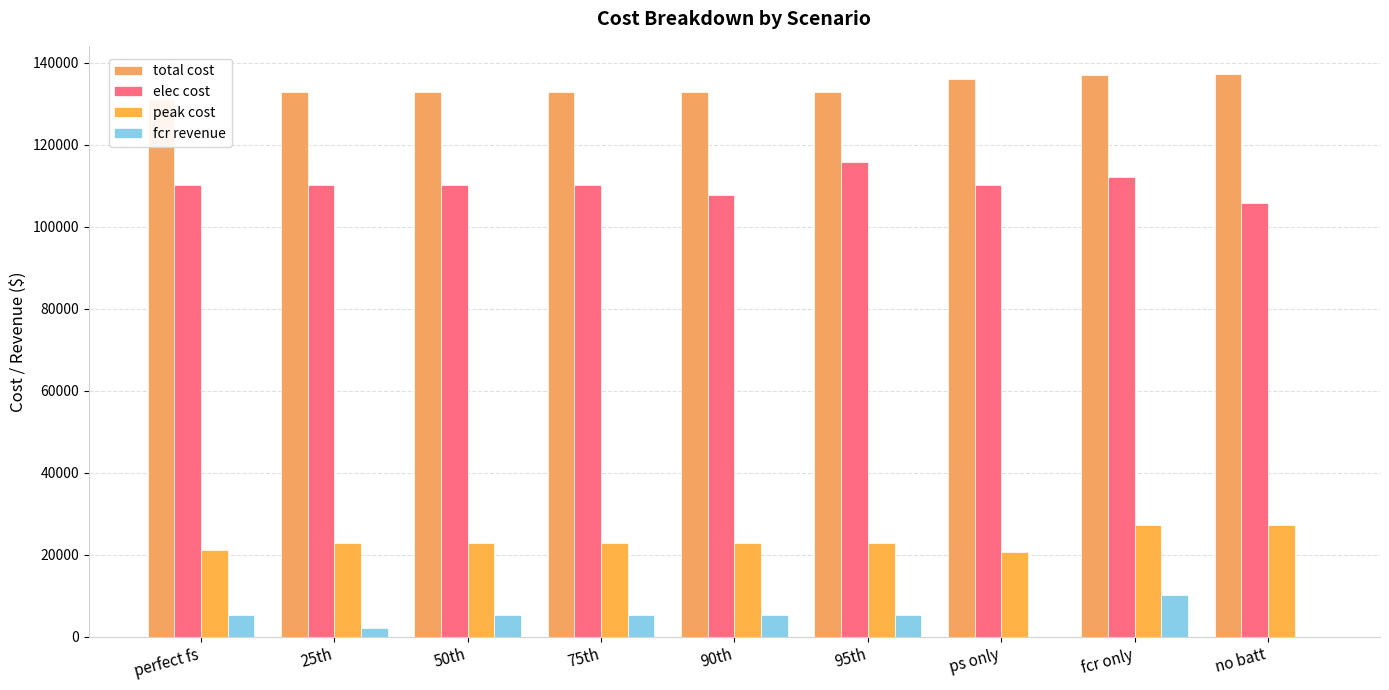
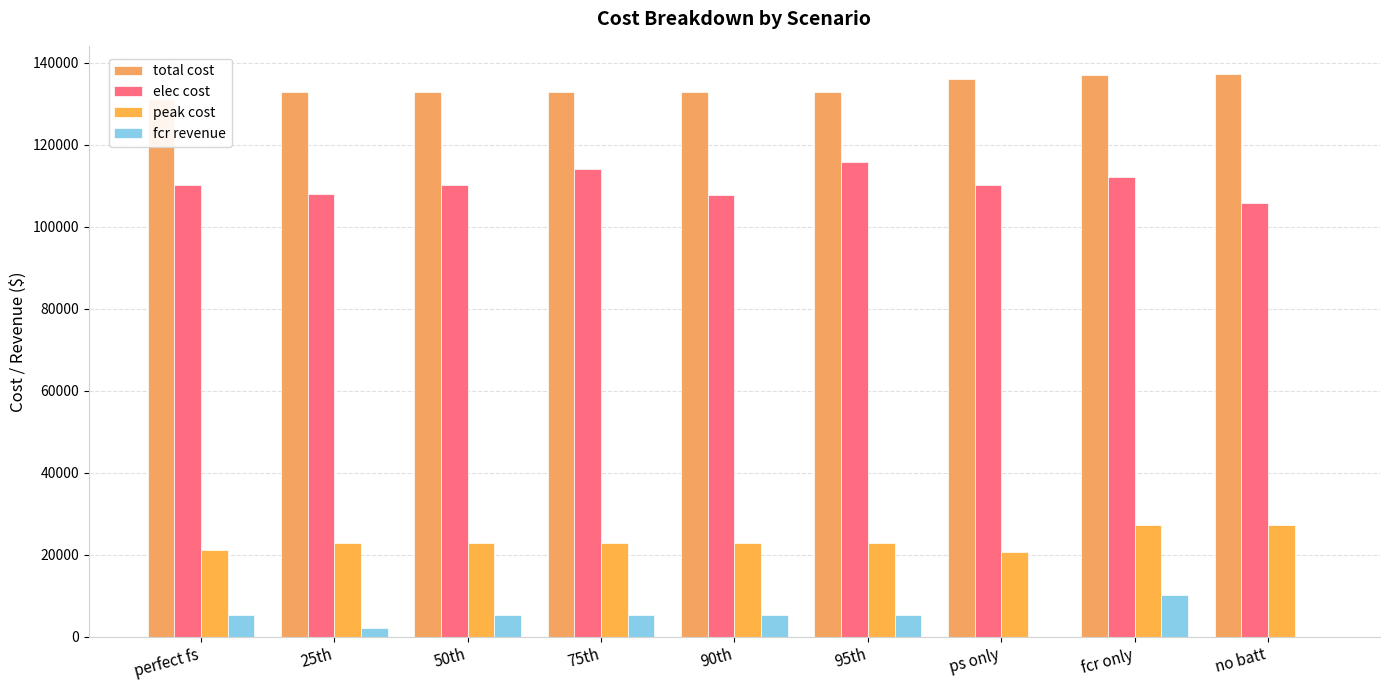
  {
    "elec cost": {
      "perfect fs": 110000,
-     "25th": 110000,
+     "25th": 108000,
      "50th": 110000,
-     "75th": 110000,
+     "75th": 114000,
      "90th": 108000,
      "95th": 116000,
      "ps only": 110000,
      "fcr only": 112000,
      "no batt": 106000
    },
    "fcr revenue": {
      "perfect fs": 5000,
      "25th": 2000,
      "50th": 5000,
      "75th": 5000,
      "90th": 5000,
      "95th": 5000,
      "ps only": 0,
      "fcr only": 10000,
      "no batt": 0
    }
  }
